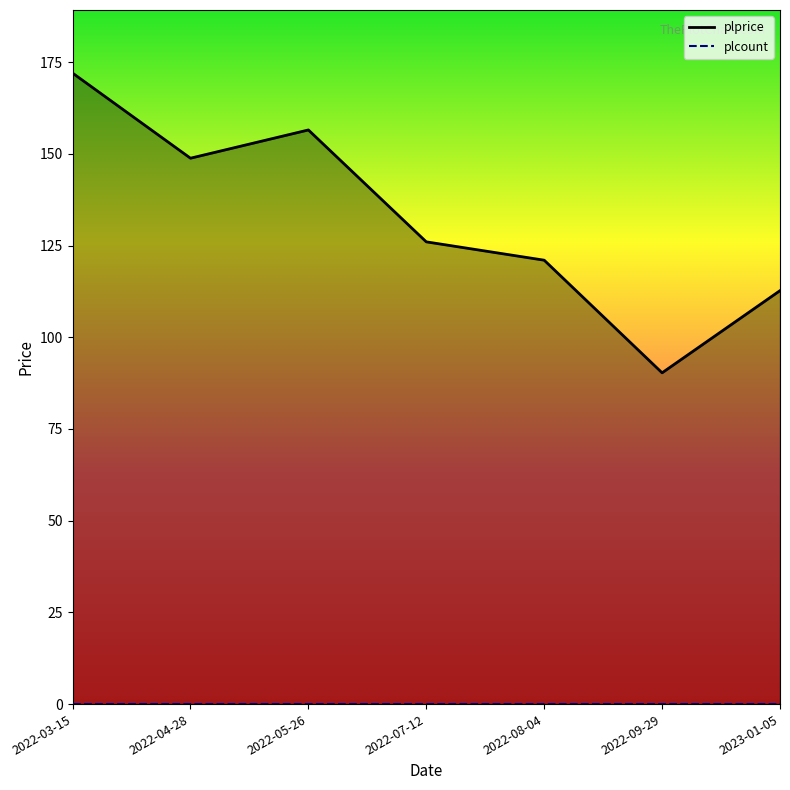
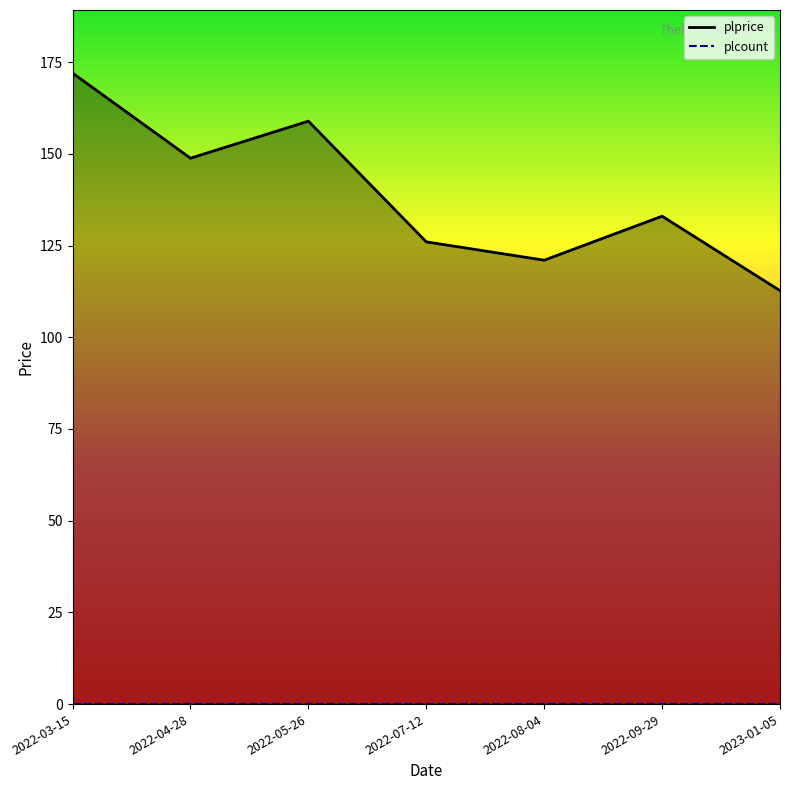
  {
    "plprice": {
      "2022-03-15": 172,
      "2022-04-28": 149,
-     "2022-05-26": 157,
+     "2022-05-26": 159,
      "2022-07-12": 126,
      "2022-08-04": 121,
-     "2022-09-29": 90,
+     "2022-09-29": 133,
      "2023-01-05": 113
    },
    "plcount": {
      "2022-03-15": 0,
      "2022-04-28": 0,
      "2022-05-26": 0,
      "2022-07-12": 0,
      "2022-08-04": 0,
      "2022-09-29": 0,
      "2023-01-05": 0
    }
  }
